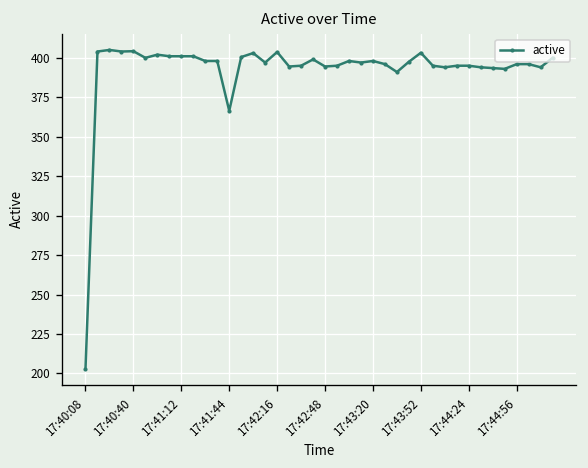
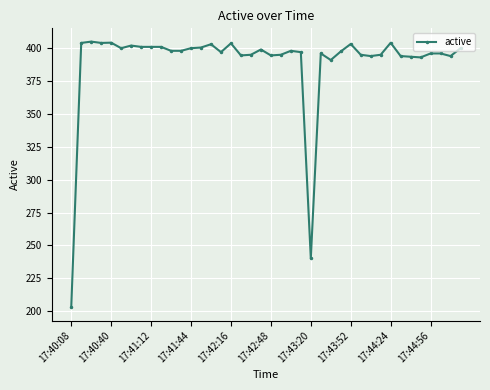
  {
    "17:40:08": 203,
    "17:40:40": 404,
    "17:41:12": 401,
-   "17:41:44": 366,
+   "17:41:44": 400,
    "17:42:16": 404,
    "17:42:48": 395,
-   "17:43:20": 398,
+   "17:43:20": 240,
    "17:43:52": 403,
-   "17:44:24": 395,
+   "17:44:24": 404,
    "17:44:56": 396
  }
